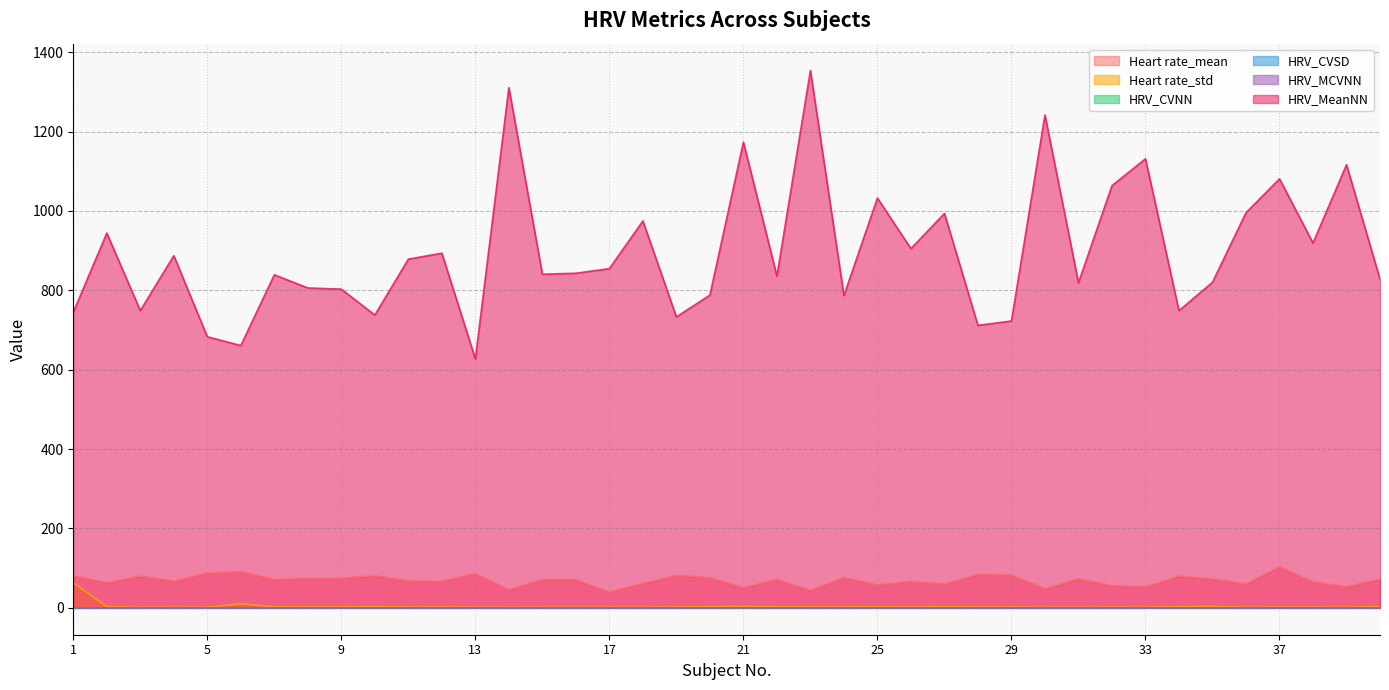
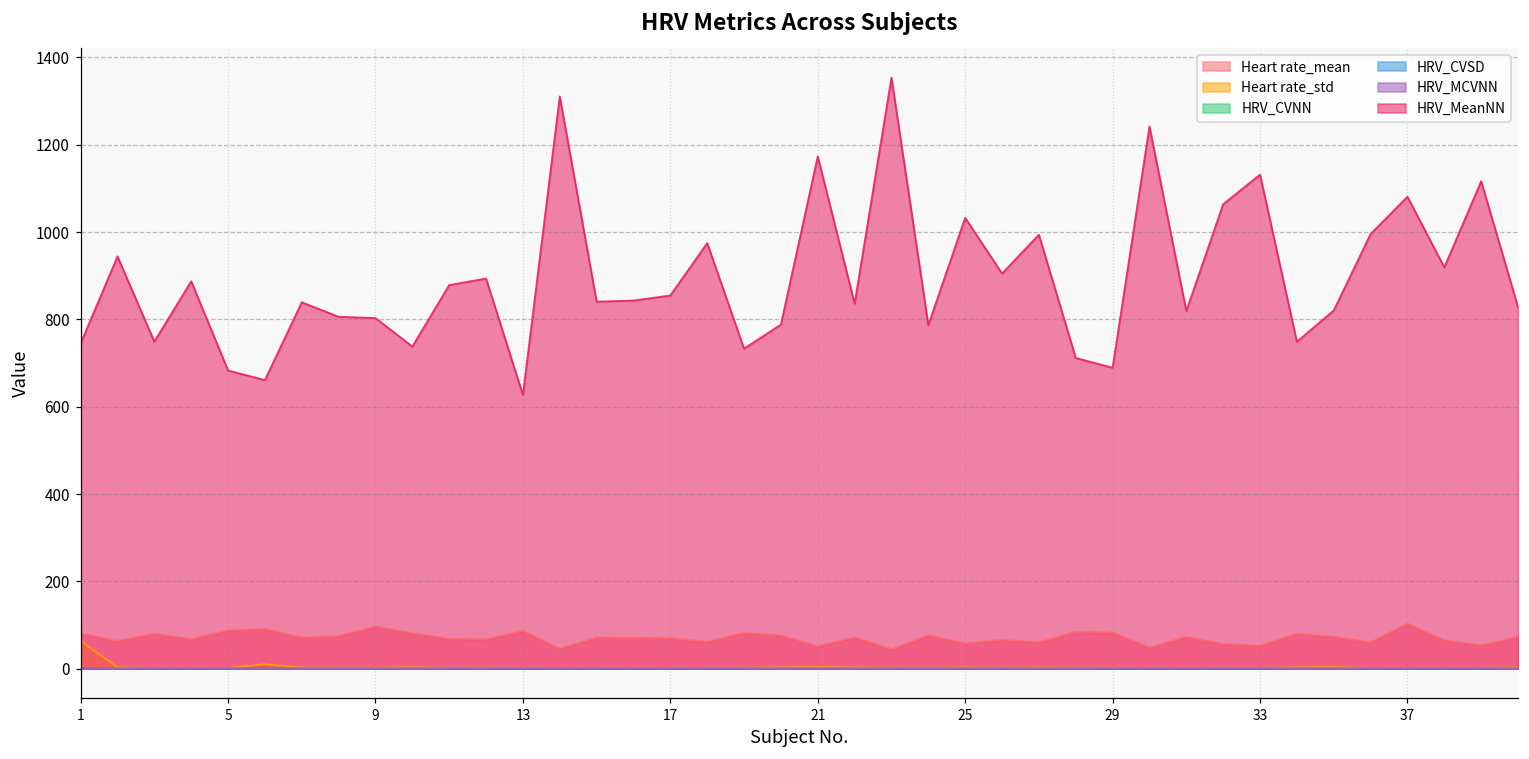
  {
    "Heart rate_mean": {
      "1": 80,
      "5": 90,
-     "9": 70,
+     "9": 100,
      "13": 90,
-     "17": 40,
+     "17": 70,
      "21": 50,
      "25": 60,
      "29": 80,
      "33": 50,
      "37": 100
    },
    "Heart rate_std": {
      "1": 60
    },
    "HRV_MCVNN": {
      "1": 0
    },
    "HRV_MeanNN": {
      "1": 740,
      "5": 680,
      "9": 800,
      "13": 630,
      "17": 850,
      "21": 1170,
      "25": 1030,
-     "29": 720,
+     "29": 690,
      "33": 1130,
      "37": 1080
    }
  }
